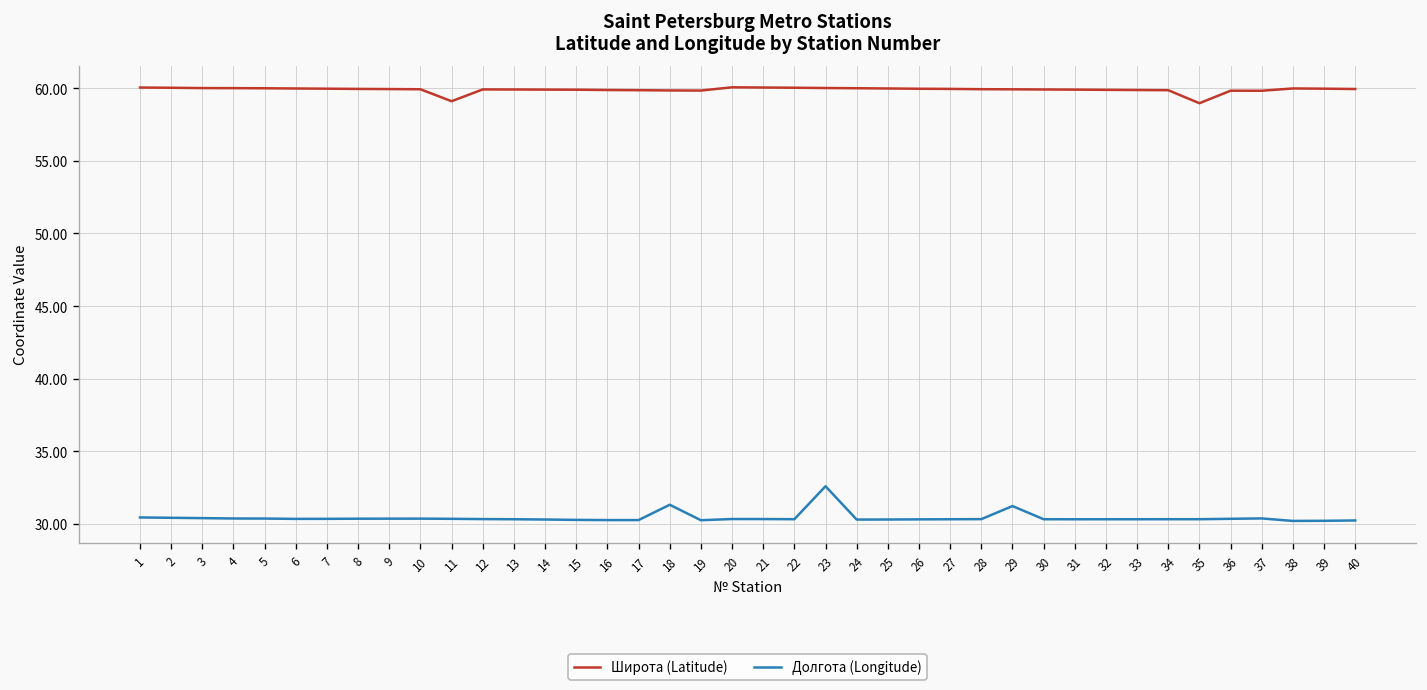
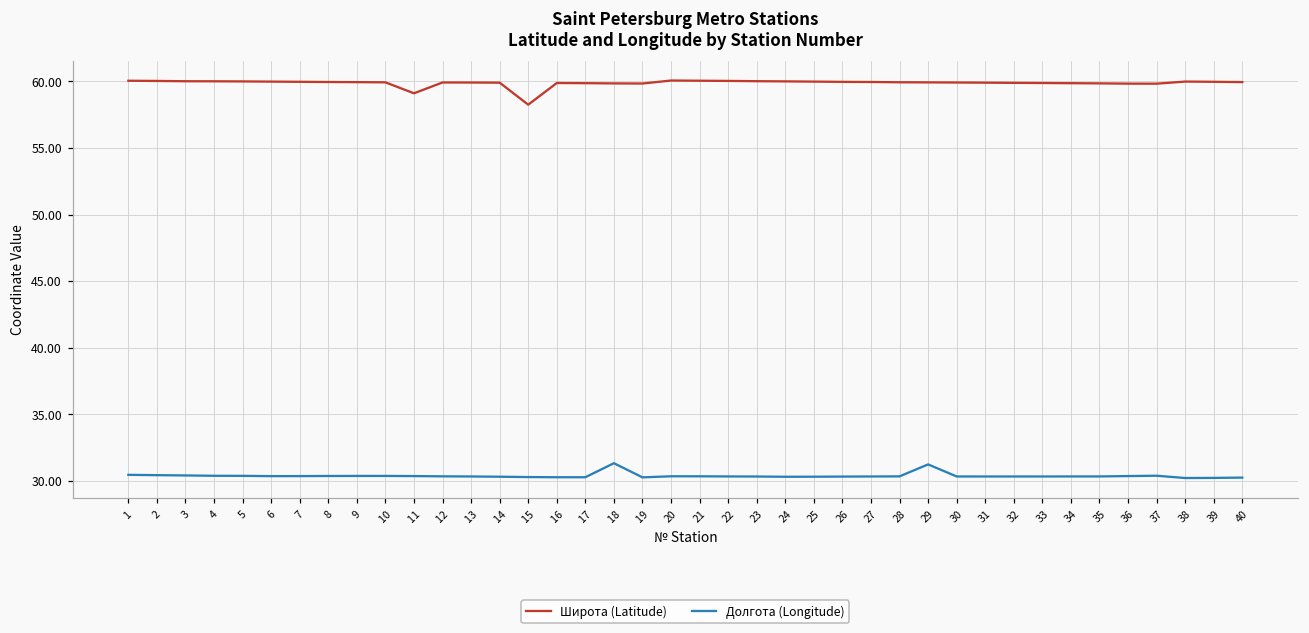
  {
    "Широта (Latitude)": {
      "1": 60.1,
      "2": 60.0,
      "3": 60.0,
      "4": 60.0,
      "5": 60.0,
      "6": 60.0,
      "7": 60.0,
      "8": 60.0,
      "9": 59.9,
      "10": 59.9,
      "11": 59.1,
      "12": 59.9,
      "13": 59.9,
      "14": 59.9,
-     "15": 59.9,
+     "15": 58.3,
      "16": 59.9,
      "17": 59.9,
      "18": 59.9,
      "19": 59.8,
      "20": 60.1,
      "21": 60.1,
      "22": 60.0,
      "23": 60.0,
      "24": 60.0,
      "25": 60.0,
      "26": 60.0,
      "27": 60.0,
      "28": 59.9,
      "29": 59.9,
      "30": 59.9,
      "31": 59.9,
      "32": 59.9,
      "33": 59.9,
      "34": 59.9,
-     "35": 59.0,
+     "35": 59.9,
      "36": 59.8,
      "37": 59.8,
      "38": 60.0,
      "39": 60.0,
      "40": 59.9
    },
    "Долгота (Longitude)": {
      "1": 30.4,
      "2": 30.4,
      "3": 30.4,
      "4": 30.4,
      "5": 30.4,
      "6": 30.3,
      "7": 30.3,
      "8": 30.4,
      "9": 30.4,
      "10": 30.4,
      "11": 30.3,
      "12": 30.3,
      "13": 30.3,
      "14": 30.3,
      "15": 30.3,
      "16": 30.3,
      "17": 30.3,
      "18": 31.3,
      "19": 30.3,
      "20": 30.3,
      "21": 30.3,
      "22": 30.3,
-     "23": 32.6,
+     "23": 30.3,
      "24": 30.3,
      "25": 30.3,
      "26": 30.3,
      "27": 30.3,
      "28": 30.3,
      "29": 31.2,
      "30": 30.3,
      "31": 30.3,
      "32": 30.3,
      "33": 30.3,
      "34": 30.3,
      "35": 30.3,
      "36": 30.3,
      "37": 30.4,
      "38": 30.2,
      "39": 30.2,
      "40": 30.2
    }
  }
